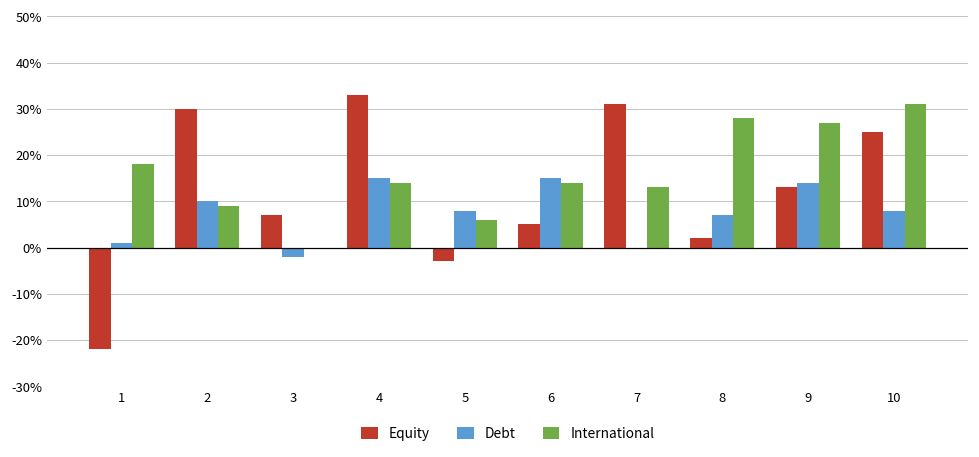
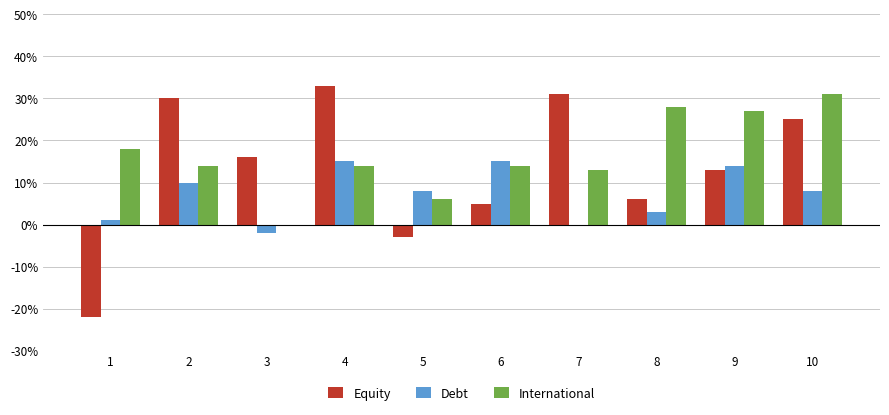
  {
    "Equity": {
      "1": "-22%",
      "2": "30%",
-     "3": "7%",
+     "3": "16%",
      "4": "33%",
      "5": "-3%",
      "6": "5%",
      "7": "31%",
-     "8": "2%",
+     "8": "6%",
      "9": "13%",
      "10": "25%"
    },
    "Debt": {
      "1": "1%",
      "2": "10%",
      "3": "-2%",
      "4": "15%",
      "5": "8%",
      "6": "15%",
      "7": "0%",
-     "8": "7%",
+     "8": "3%",
      "9": "14%",
      "10": "8%"
    },
    "International": {
      "1": "18%",
-     "2": "9%",
+     "2": "14%",
      "3": "0%",
      "4": "14%",
      "5": "6%",
      "6": "14%",
      "7": "13%",
      "8": "28%",
      "9": "27%",
      "10": "31%"
    }
  }
